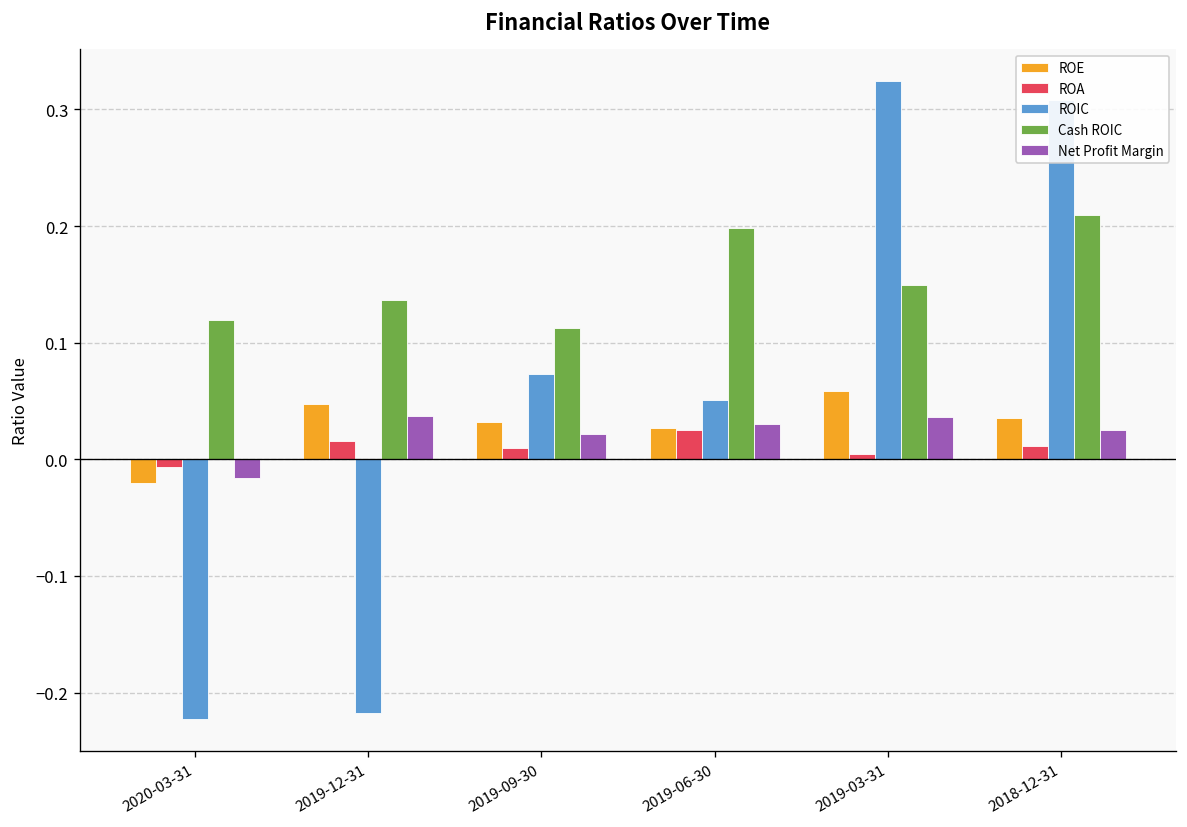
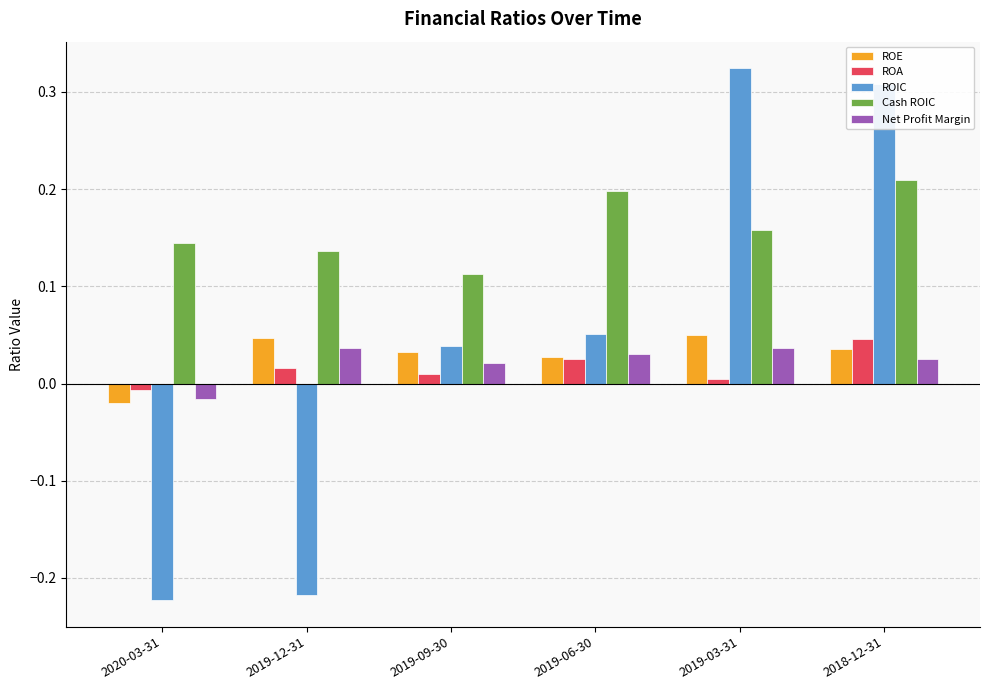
  {
    "ROE": {
      "2020-03-31": -0.02,
      "2019-12-31": 0.05,
      "2019-09-30": 0.03,
      "2019-06-30": 0.03,
-     "2019-03-31": 0.06,
+     "2019-03-31": 0.05,
      "2018-12-31": 0.04
    },
    "ROA": {
      "2020-03-31": -0.01,
      "2019-12-31": 0.02,
      "2019-09-30": 0.01,
      "2019-06-30": 0.03,
      "2019-03-31": 0.00,
-     "2018-12-31": 0.01
+     "2018-12-31": 0.05
    },
    "ROIC": {
      "2020-03-31": -0.22,
      "2019-12-31": -0.22,
-     "2019-09-30": 0.07,
+     "2019-09-30": 0.04,
      "2019-06-30": 0.05,
      "2019-03-31": 0.32
    },
    "Cash ROIC": {
-     "2020-03-31": 0.12,
+     "2020-03-31": 0.14,
      "2019-12-31": 0.14,
      "2019-09-30": 0.11,
      "2019-06-30": 0.20,
-     "2019-03-31": 0.15,
+     "2019-03-31": 0.16,
      "2018-12-31": 0.21
    },
    "Net Profit Margin": {
      "2020-03-31": -0.02,
      "2019-12-31": 0.04,
      "2019-09-30": 0.02,
      "2019-06-30": 0.03,
      "2019-03-31": 0.04,
      "2018-12-31": 0.03
    }
  }
